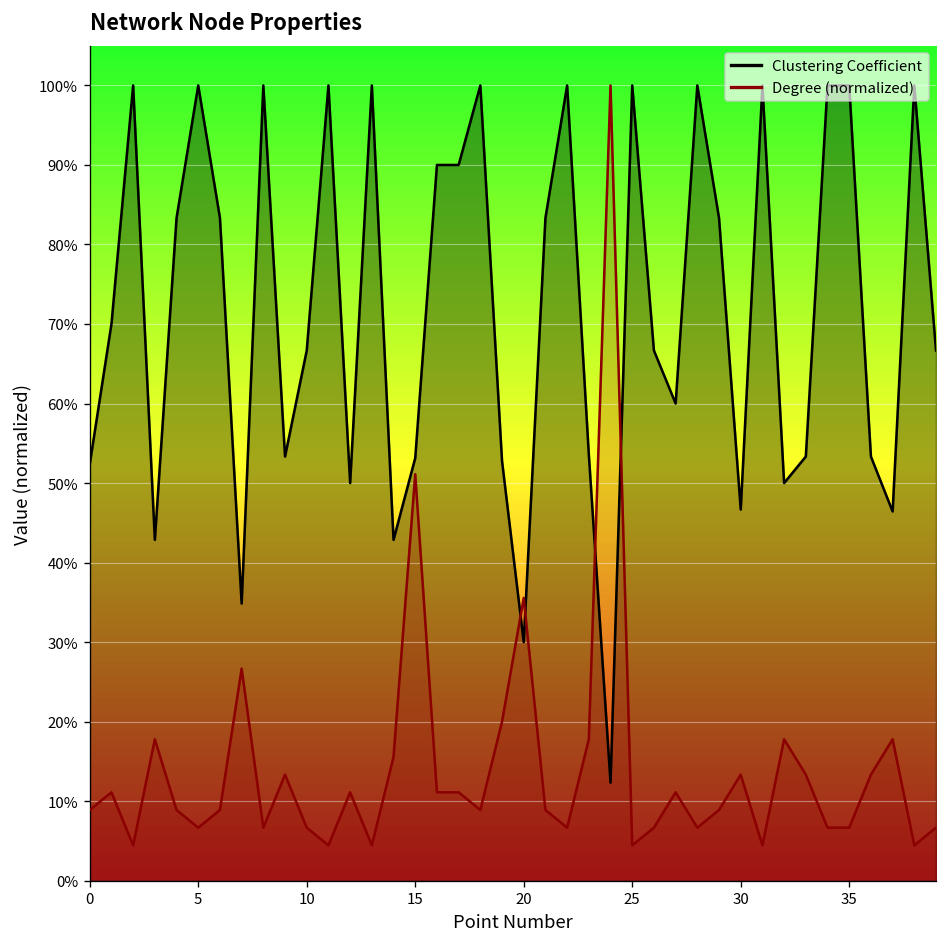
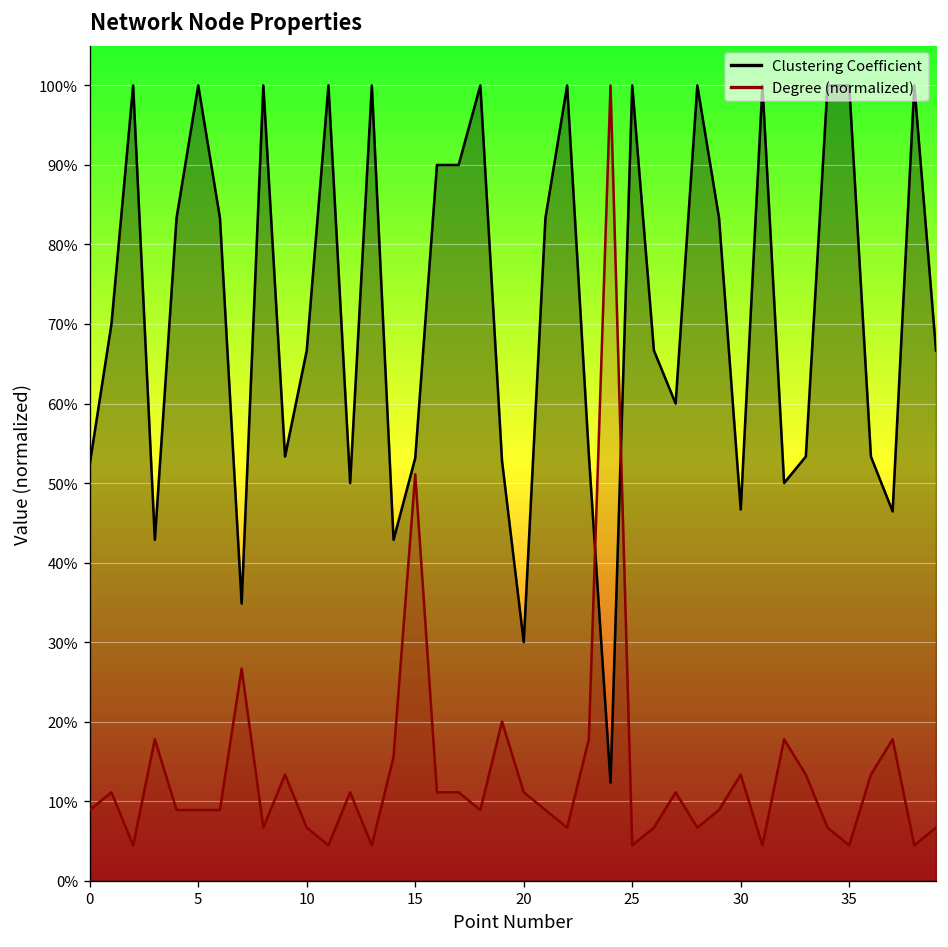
  {
    "Clustering Coefficient": {
      "0": "52%",
      "5": "100%",
      "10": "67%",
      "15": "53%",
      "20": "30%",
      "25": "100%",
      "30": "47%"
    },
    "Degree (normalized)": {
      "0": "9%",
-     "5": "7%",
+     "5": "9%",
      "10": "7%",
      "15": "51%",
-     "20": "36%",
+     "20": "11%",
      "25": "4%",
      "30": "13%",
-     "35": "7%"
+     "35": "4%"
    }
  }
